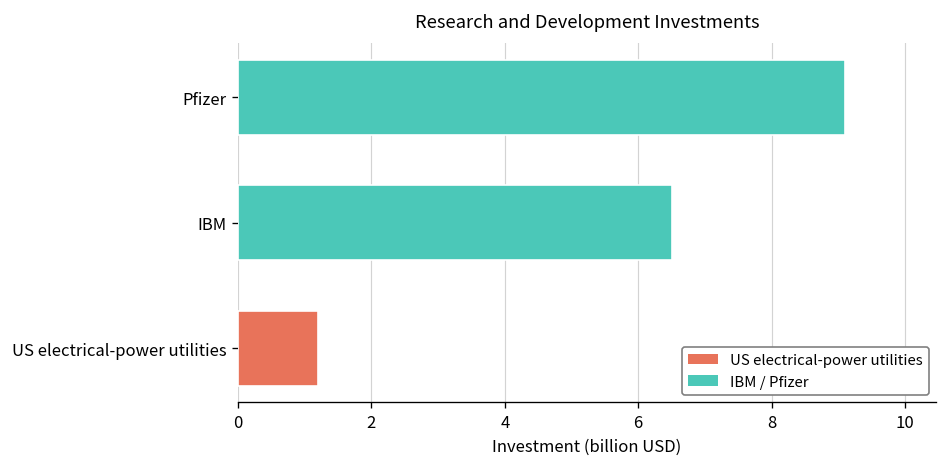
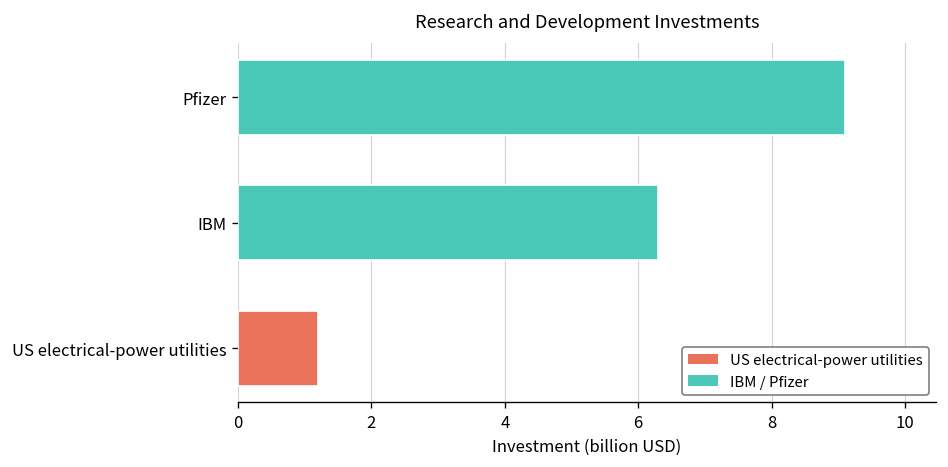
  {
    "Pfizer": 9.1,
-   "IBM": 6.5,
+   "IBM": 6.3,
    "US electrical-power utilities": 1.2
  }
